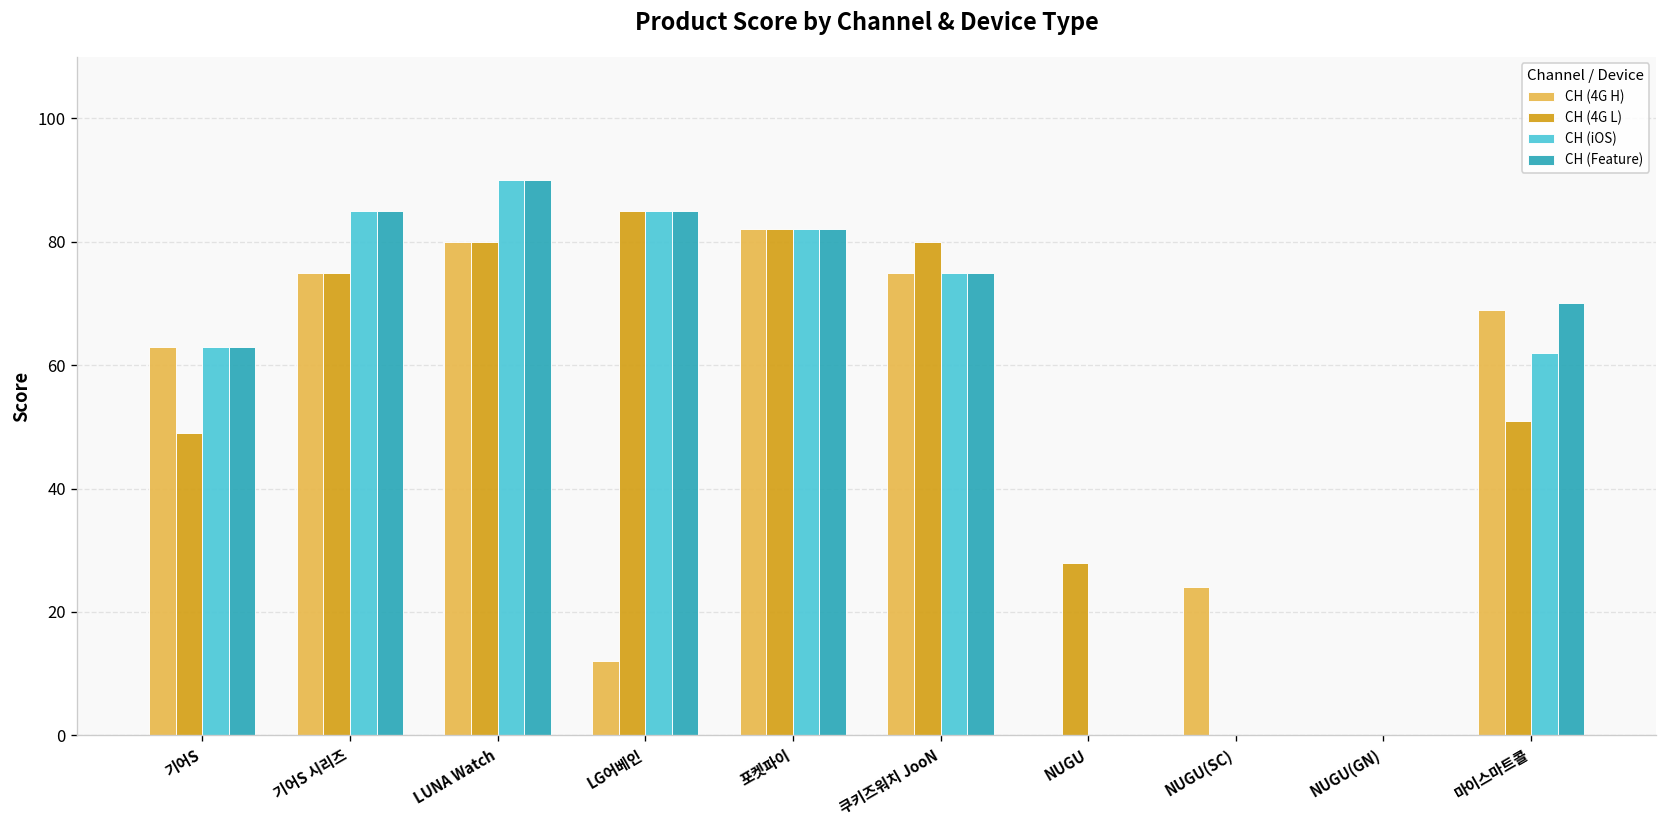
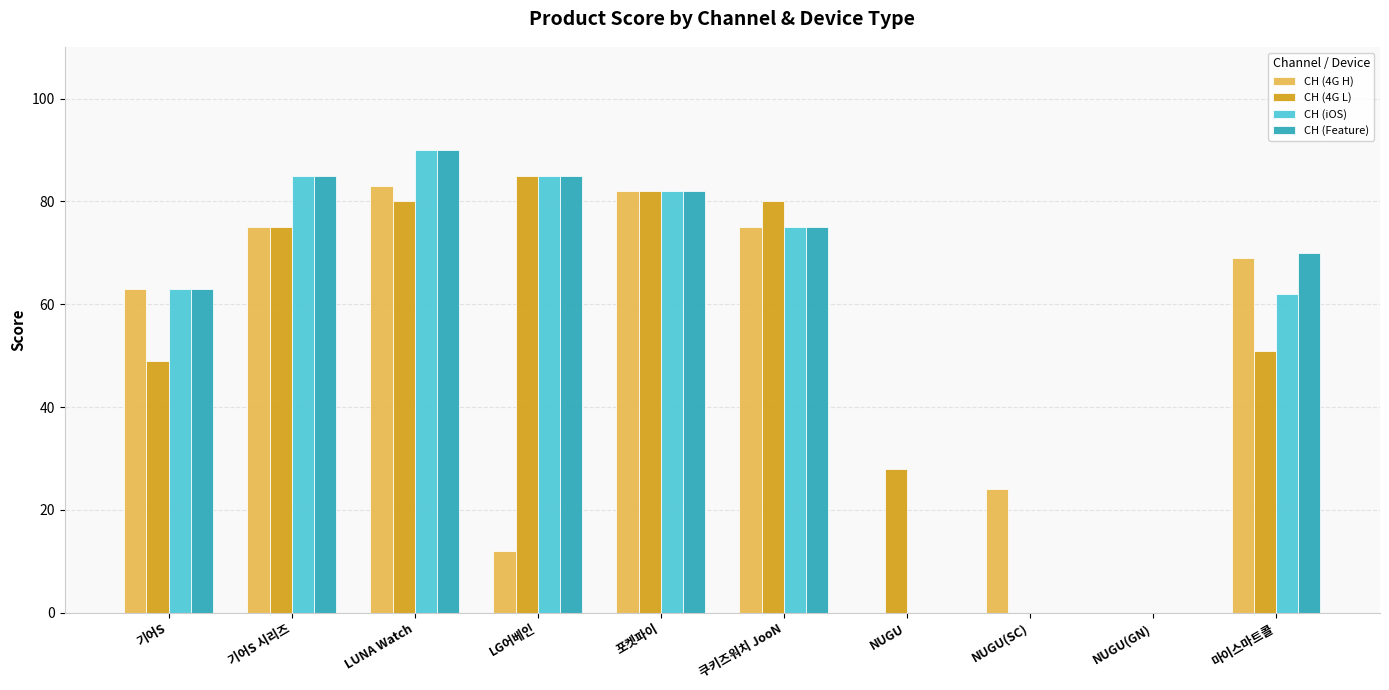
  {
    "CH (4G H)": {
      "기어S": 63,
      "기어S 시리즈": 75,
-     "LUNA Watch": 80,
+     "LUNA Watch": 83,
      "LG어베인": 12,
      "포켓파이": 82,
      "쿠키즈워치 JooN": 75,
      "NUGU": 0,
      "NUGU(SC)": 24,
      "NUGU(GN)": 0,
      "마이스마트콜": 69
    },
    "CH (4G L)": {
      "기어S": 49,
      "기어S 시리즈": 75,
      "LUNA Watch": 80,
      "LG어베인": 85,
      "포켓파이": 82,
      "쿠키즈워치 JooN": 80,
      "NUGU": 28,
      "NUGU(SC)": 0,
      "NUGU(GN)": 0,
      "마이스마트콜": 51
    }
  }
